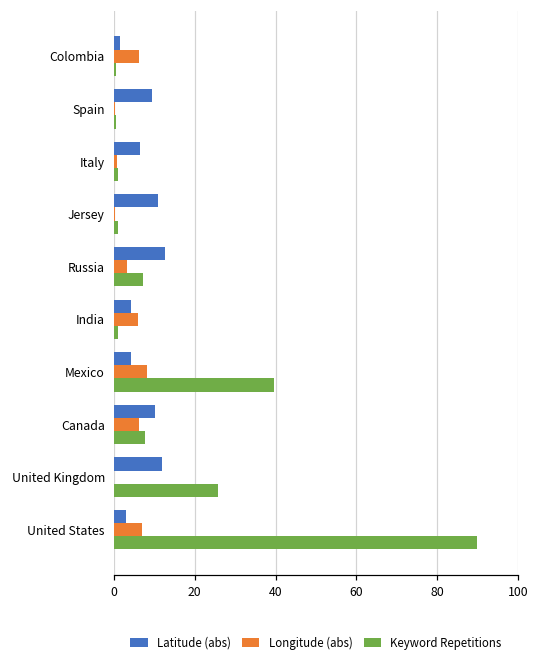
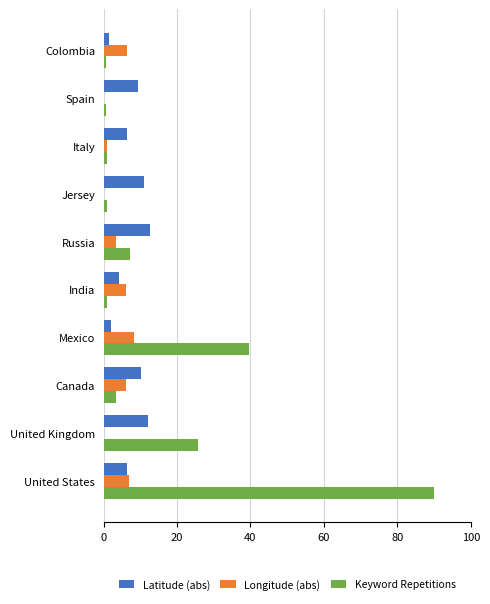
  {
    "Latitude (abs)": {
      "Colombia": 1,
      "Spain": 9,
      "Italy": 6,
      "Jersey": 11,
      "Russia": 13,
      "India": 4,
-     "Mexico": 4,
+     "Mexico": 2,
      "Canada": 10,
      "United Kingdom": 12,
-     "United States": 3
+     "United States": 6
    },
    "Longitude (abs)": {
      "Colombia": 6,
      "Italy": 1,
      "Russia": 3,
      "India": 6,
      "Mexico": 8,
      "Canada": 6,
      "United States": 7
    },
    "Keyword Repetitions": {
      "Italy": 1,
      "Jersey": 1,
      "Russia": 7,
      "India": 1,
      "Mexico": 40,
-     "Canada": 8,
+     "Canada": 3,
      "United Kingdom": 26,
      "United States": 90
    }
  }
